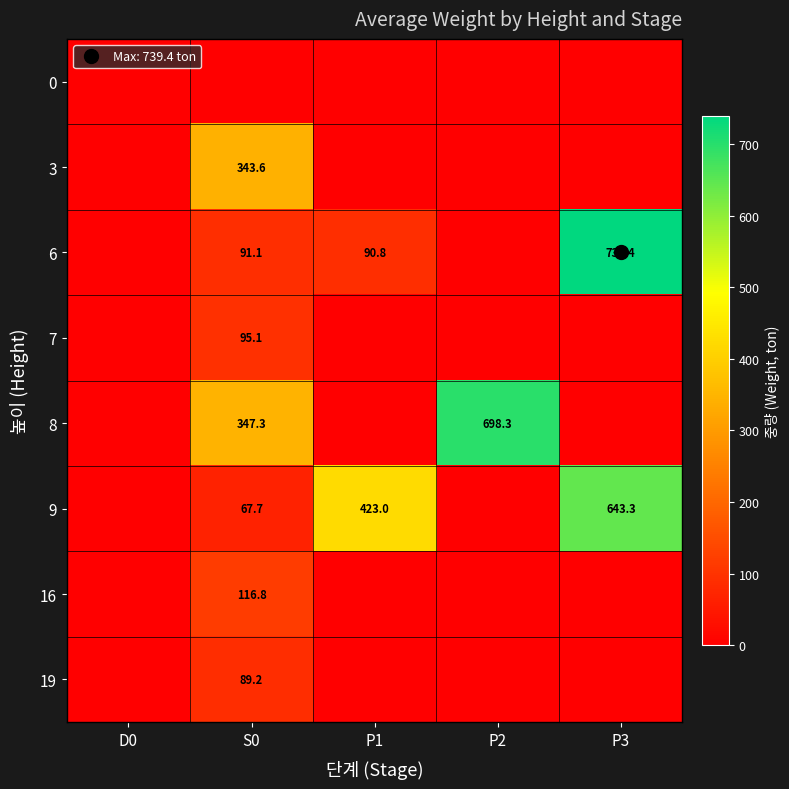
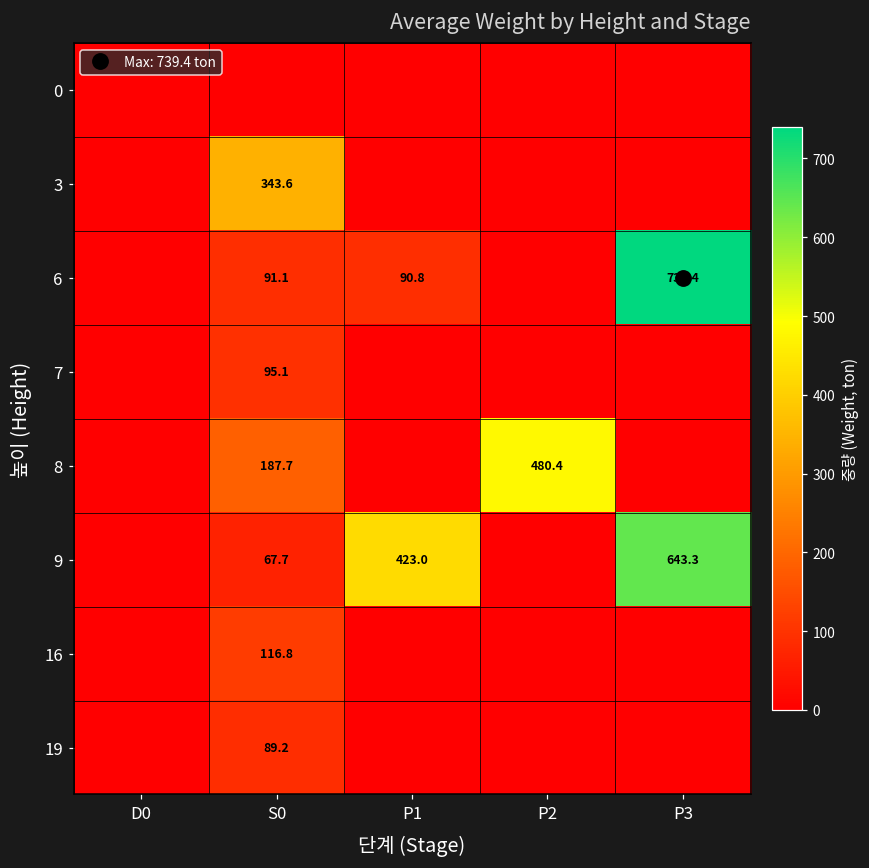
  {
    "3": {
      "S0": 343.6
    },
    "6": {
      "S0": 91.1,
      "P1": 90.8
    },
    "7": {
      "S0": 95.1
    },
    "8": {
-     "S0": 347.3,
-     "P2": 698.3
+     "S0": 187.7,
+     "P2": 480.4
    },
    "9": {
      "S0": 67.7,
      "P1": 423.0,
      "P3": 643.3
    },
    "16": {
      "S0": 116.8
    },
    "19": {
      "S0": 89.2
    }
  }
